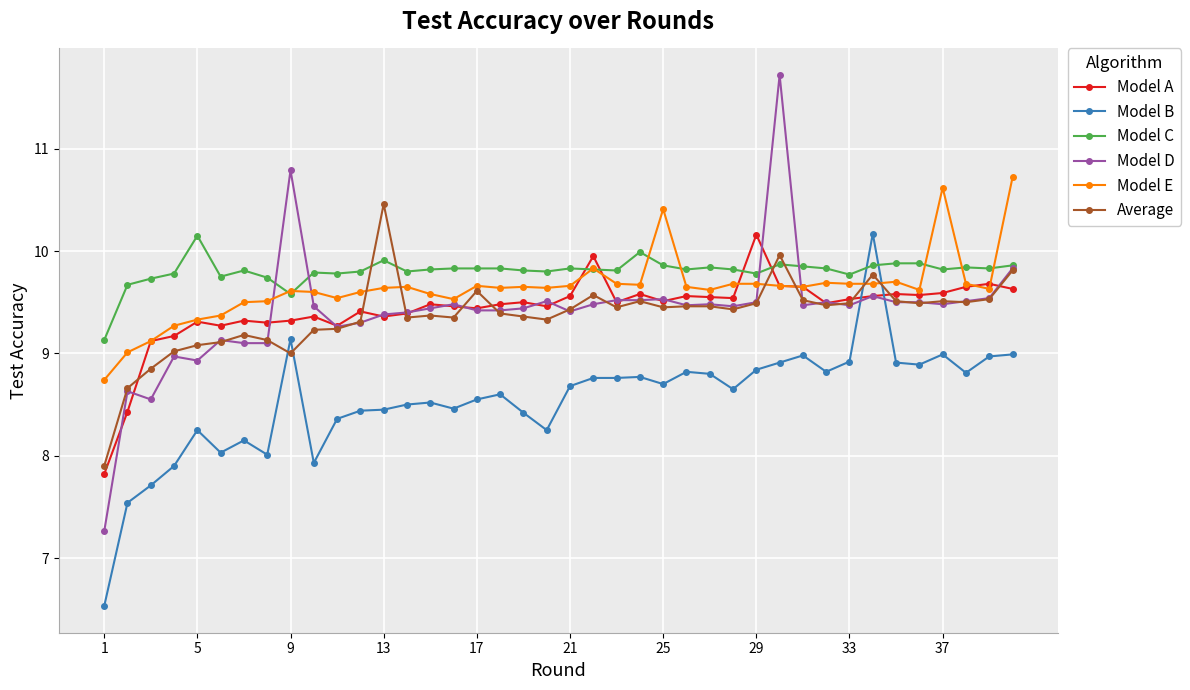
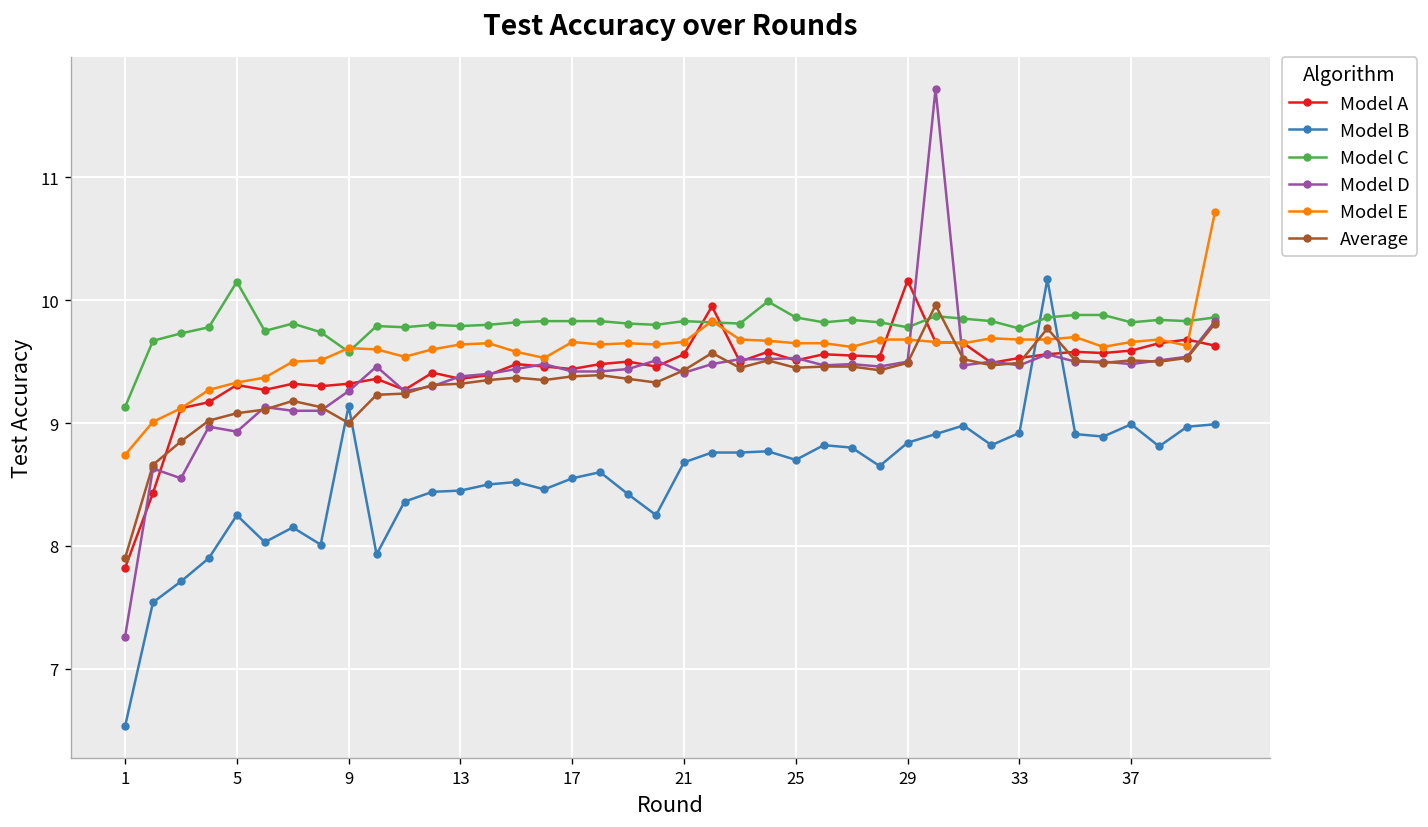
  {
    "Model A": {
      "1": 7.82,
      "9": 9.32,
      "21": 9.56,
      "29": 10.16,
      "33": 9.53,
      "37": 9.59
    },
    "Model B": {
      "1": 6.53,
      "5": 8.25,
      "9": 9.14,
      "13": 8.45,
      "17": 8.55,
      "21": 8.68,
      "25": 8.70,
      "29": 8.84,
      "33": 8.92,
      "37": 8.99
    },
    "Model C": {
      "1": 9.13,
      "5": 10.15,
      "9": 9.58,
-     "13": 9.91,
+     "13": 9.79,
      "17": 9.83,
      "21": 9.83,
      "25": 9.86,
      "29": 9.78,
      "33": 9.77,
      "37": 9.82
    },
    "Model D": {
      "1": 7.26,
      "5": 8.93,
-     "9": 10.79,
+     "9": 9.26,
      "37": 9.48
    },
    "Model E": {
      "1": 8.74,
      "9": 9.61,
      "13": 9.64,
      "17": 9.66,
      "21": 9.66,
-     "25": 10.41,
+     "25": 9.65,
      "29": 9.68,
      "33": 9.68,
-     "37": 10.62
+     "37": 9.66
    },
    "Average": {
      "1": 7.90,
      "5": 9.08,
      "9": 9.00,
-     "13": 10.46,
-     "17": 9.61,
+     "13": 9.32,
+     "17": 9.38,
      "25": 9.45,
      "37": 9.51
    }
  }
